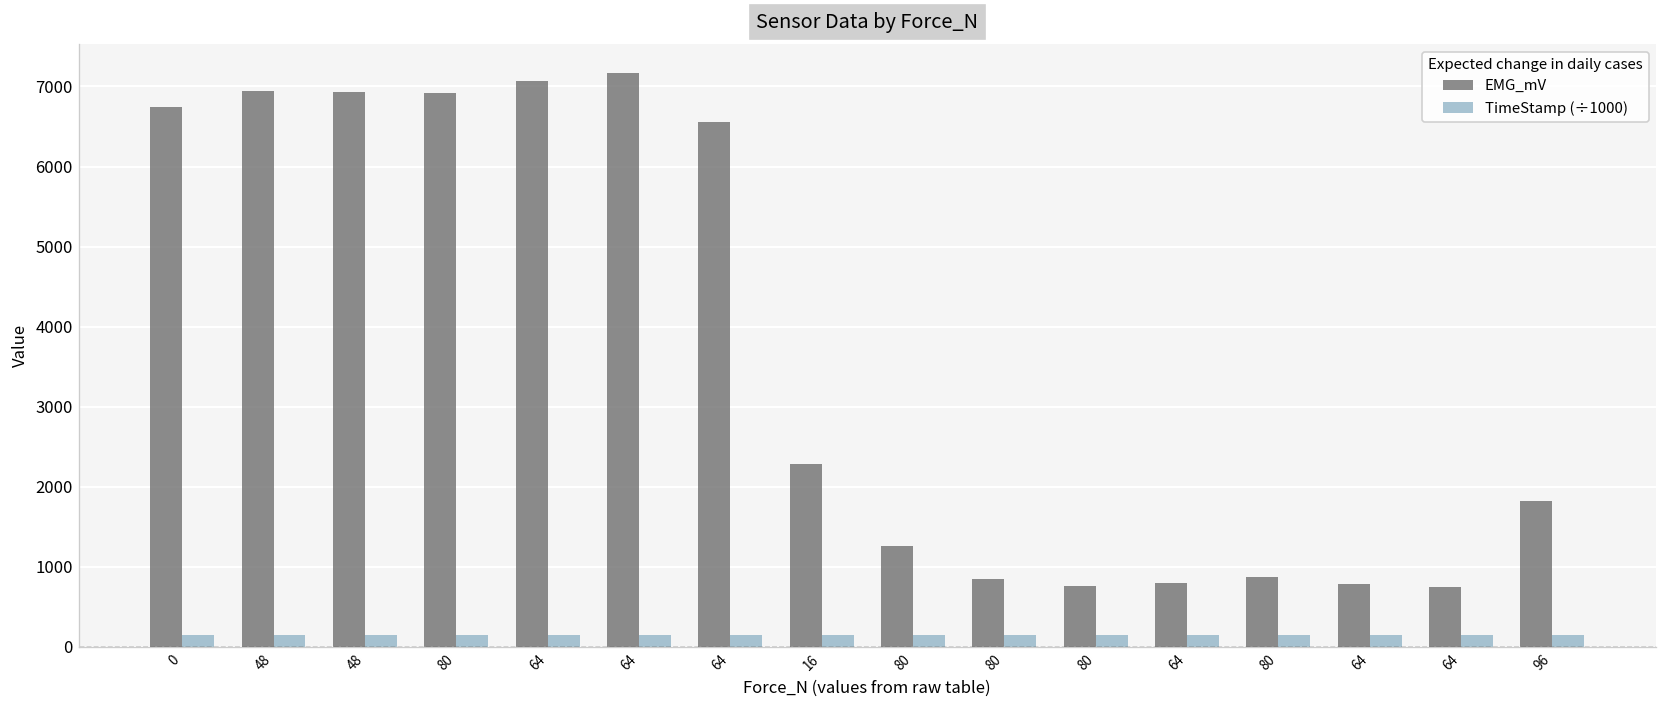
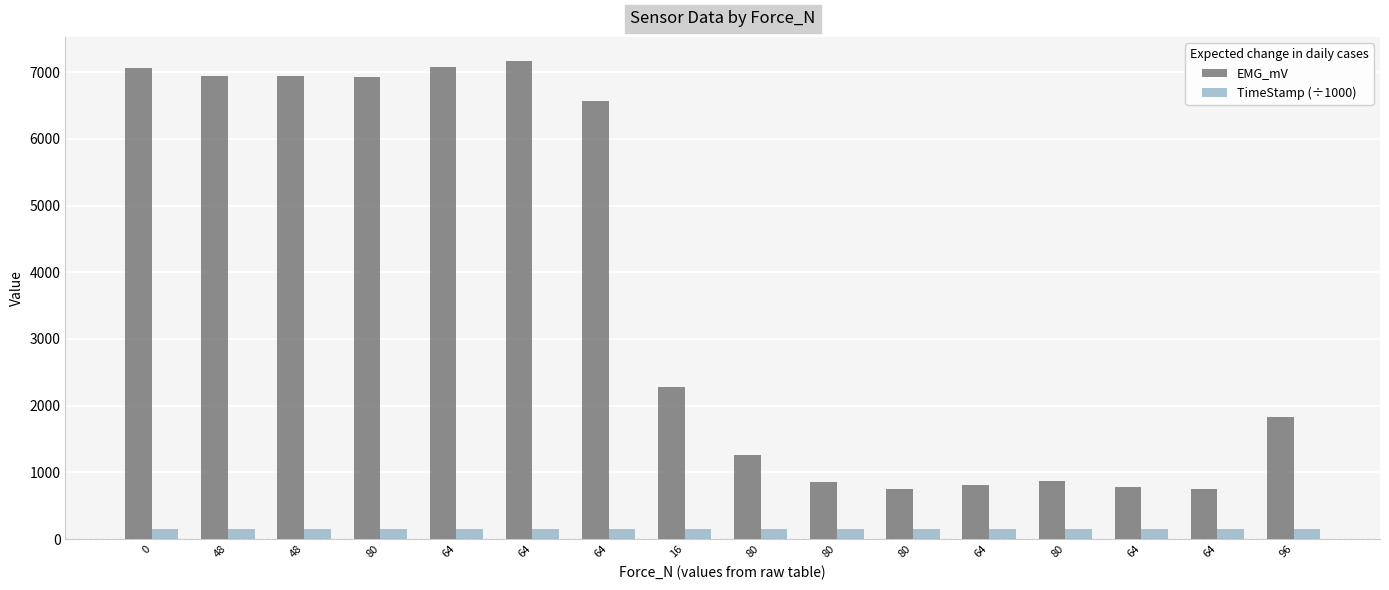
  {
    "EMG_mV": {
-     "0": 6700,
+     "0": 7100,
      "16": 2300,
      "96": 1800
    },
    "TimeStamp (÷1000)": {
      "0": 100,
      "16": 100,
      "96": 100
    }
  }
